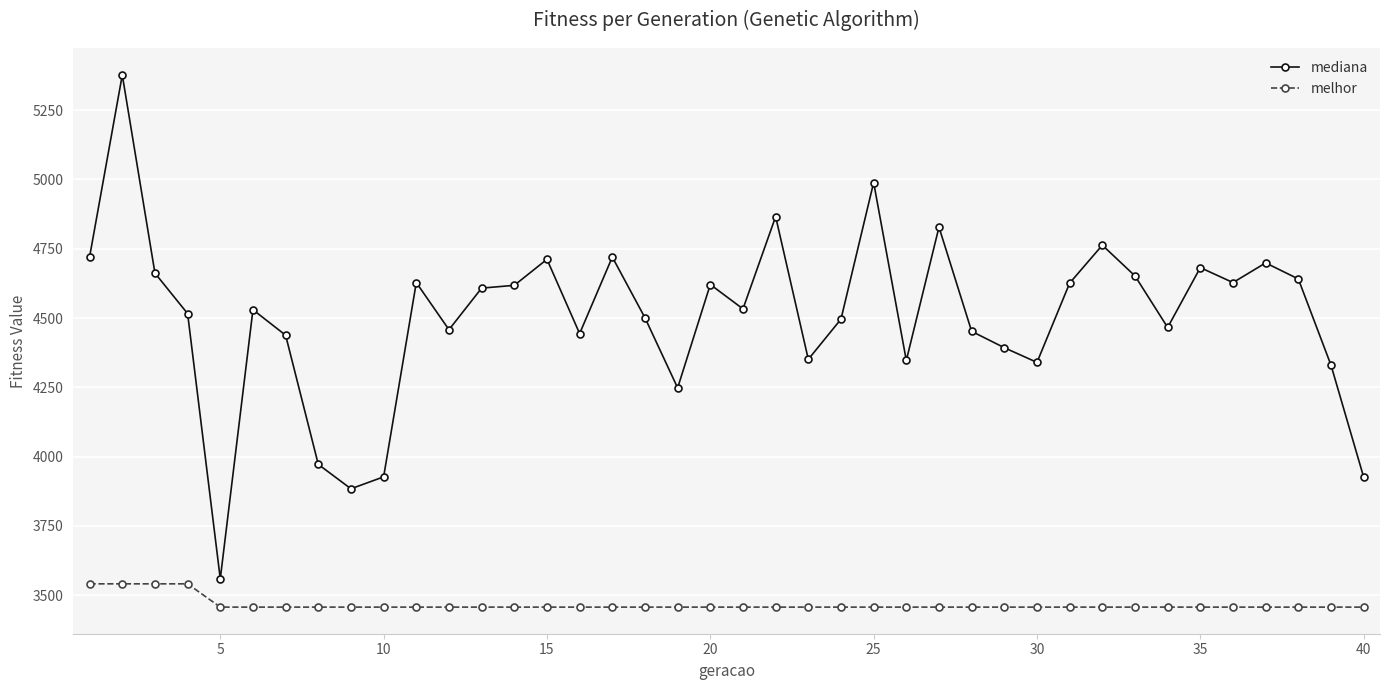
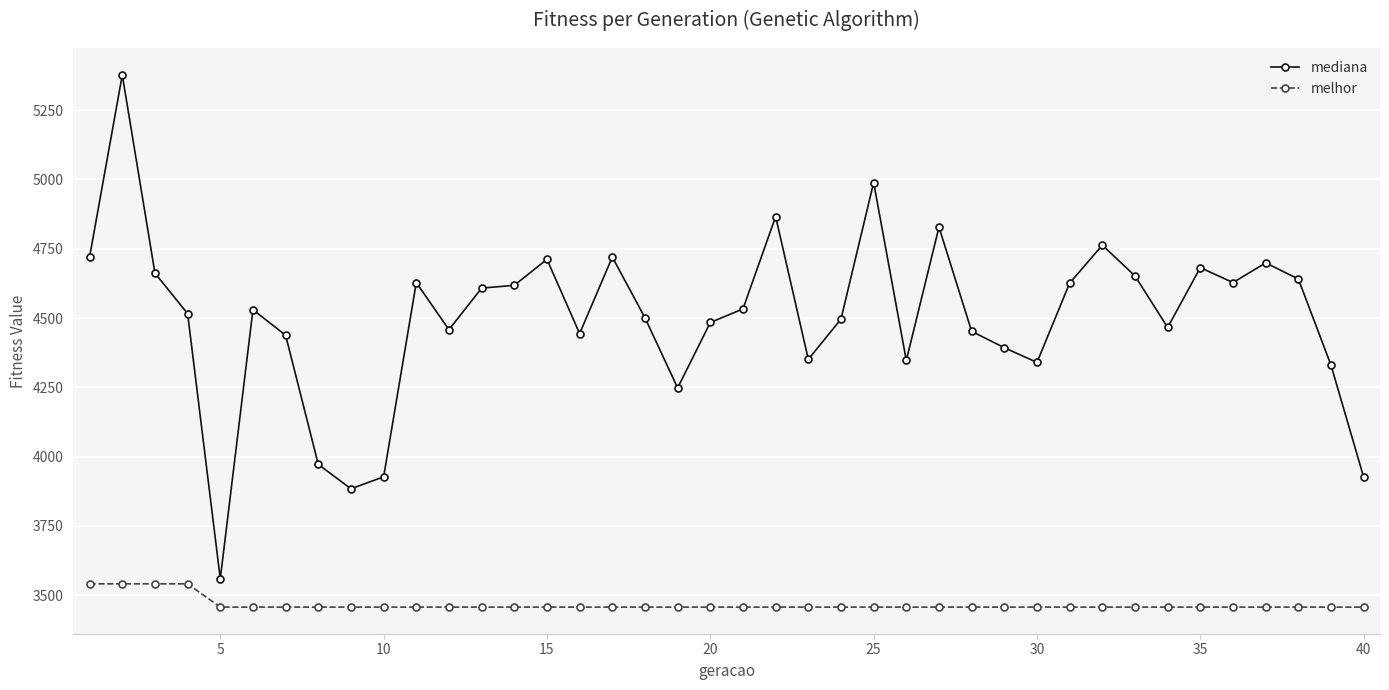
  {
    "mediana": {
      "5": 3560,
      "10": 3930,
      "15": 4710,
-     "20": 4620,
+     "20": 4480,
      "25": 4990,
      "30": 4340,
      "35": 4680,
      "40": 3930
    },
    "melhor": {
      "5": 3460,
      "10": 3460,
      "15": 3460,
      "20": 3460,
      "25": 3460,
      "30": 3460,
      "35": 3460,
      "40": 3460
    }
  }
